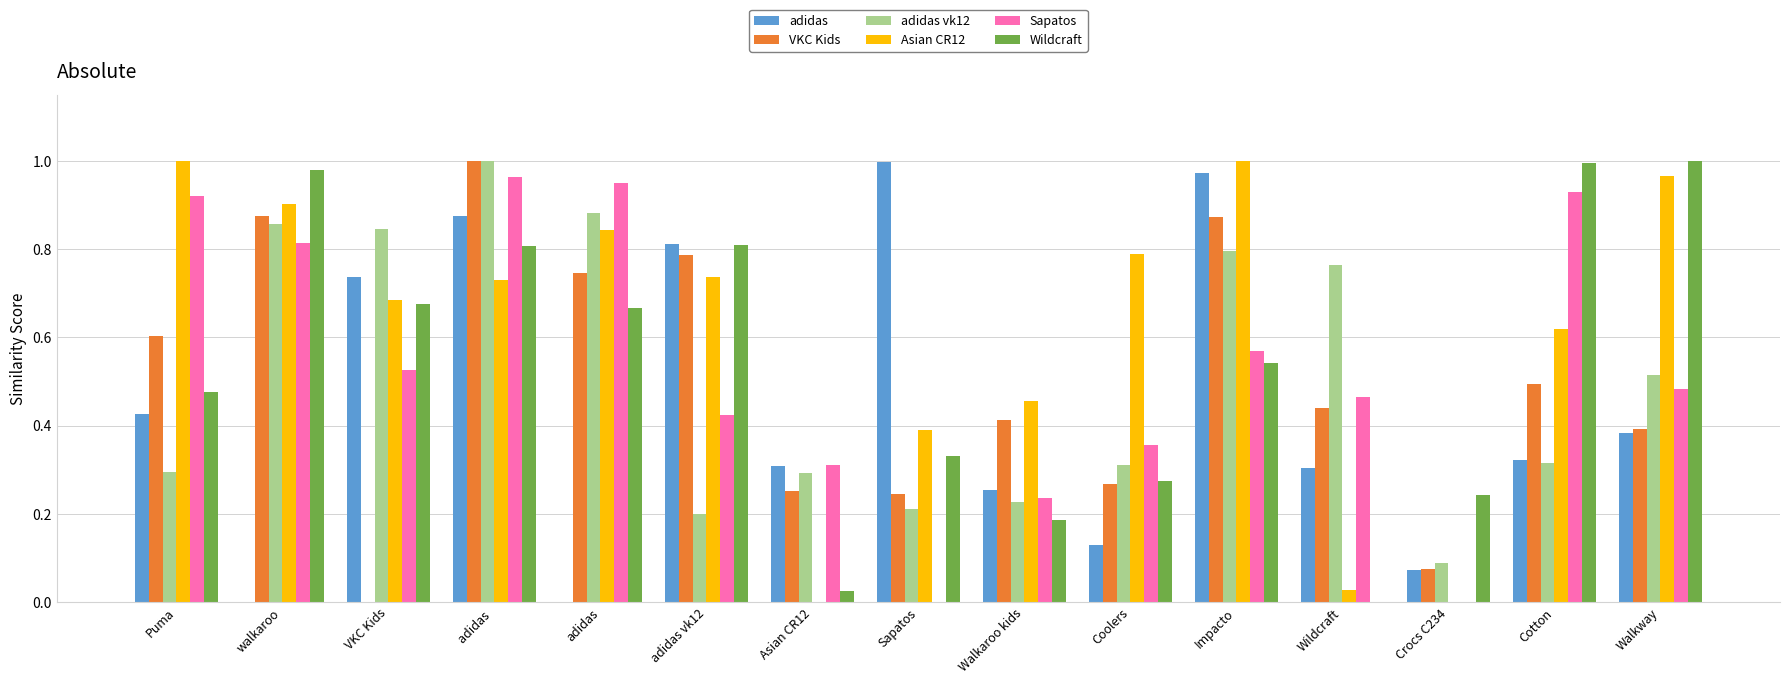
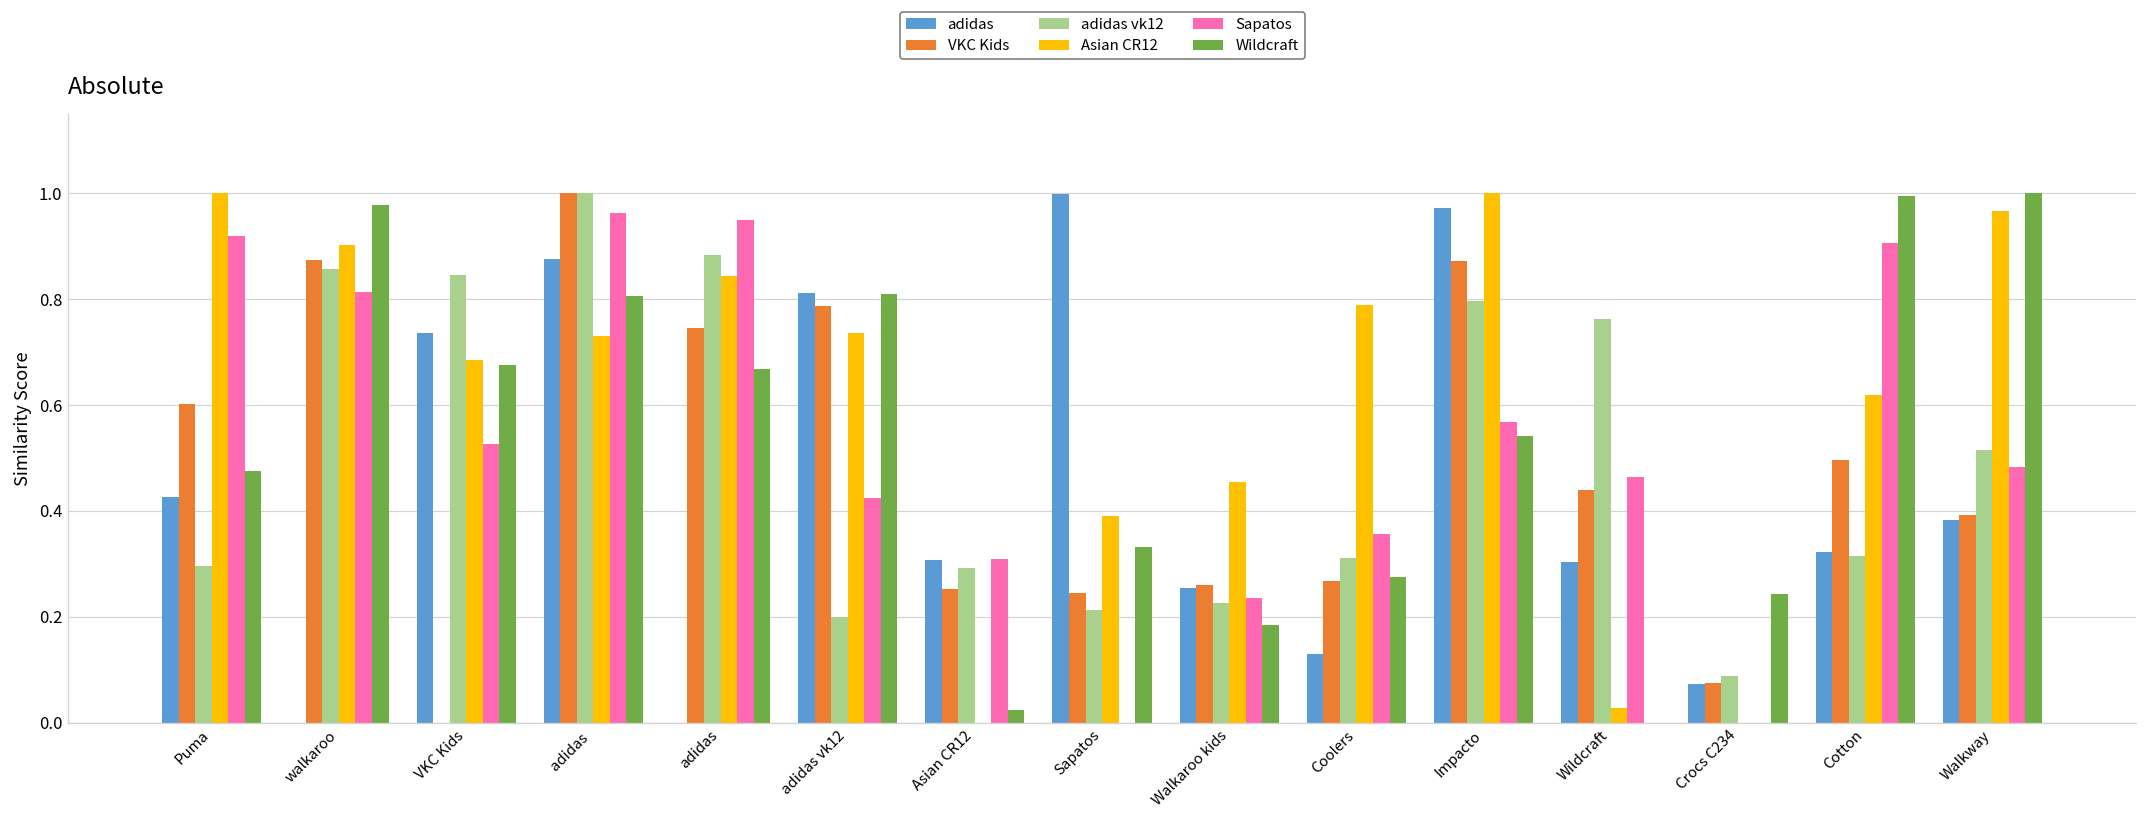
  {
    "adidas": {
      "Puma": 0.43,
      "walkaroo": 0.00,
      "VKC Kids": 0.74,
      "adidas vk12": 0.81,
      "Asian CR12": 0.31,
      "Sapatos": 1.00,
      "Walkaroo kids": 0.25,
      "Coolers": 0.13,
      "Impacto": 0.97,
      "Wildcraft": 0.30,
      "Crocs C234": 0.07,
      "Cotton": 0.32,
      "Walkway": 0.38
    },
    "VKC Kids": {
      "Puma": 0.60,
      "walkaroo": 0.87,
      "VKC Kids": 0.00,
      "adidas vk12": 0.79,
      "Asian CR12": 0.25,
      "Sapatos": 0.24,
-     "Walkaroo kids": 0.41,
+     "Walkaroo kids": 0.26,
      "Coolers": 0.27,
      "Impacto": 0.87,
      "Wildcraft": 0.44,
      "Crocs C234": 0.07,
      "Cotton": 0.50,
      "Walkway": 0.39
    },
    "adidas vk12": {
      "Puma": 0.30,
      "walkaroo": 0.86,
      "VKC Kids": 0.85,
      "adidas vk12": 0.20,
      "Asian CR12": 0.29,
      "Sapatos": 0.21,
      "Walkaroo kids": 0.23,
      "Coolers": 0.31,
      "Impacto": 0.80,
      "Wildcraft": 0.76,
      "Crocs C234": 0.09,
      "Cotton": 0.32,
      "Walkway": 0.51
    },
    "Asian CR12": {
      "Puma": 1.00,
      "walkaroo": 0.90,
      "VKC Kids": 0.68,
      "adidas vk12": 0.74,
      "Asian CR12": 0.00,
      "Sapatos": 0.39,
      "Walkaroo kids": 0.45,
      "Coolers": 0.79,
      "Impacto": 1.00,
      "Wildcraft": 0.03,
      "Crocs C234": 0.00,
      "Cotton": 0.62,
      "Walkway": 0.97
    },
    "Sapatos": {
      "Puma": 0.92,
      "walkaroo": 0.81,
      "VKC Kids": 0.53,
      "adidas vk12": 0.42,
      "Asian CR12": 0.31,
      "Sapatos": 0.00,
      "Walkaroo kids": 0.24,
      "Coolers": 0.36,
      "Impacto": 0.57,
      "Wildcraft": 0.46,
      "Crocs C234": 0.00,
-     "Cotton": 0.93,
+     "Cotton": 0.91,
      "Walkway": 0.48
    },
    "Wildcraft": {
      "Puma": 0.48,
      "walkaroo": 0.98,
      "VKC Kids": 0.68,
      "adidas vk12": 0.81,
      "Asian CR12": 0.02,
      "Sapatos": 0.33,
      "Walkaroo kids": 0.19,
      "Coolers": 0.28,
      "Impacto": 0.54,
      "Wildcraft": 0.00,
      "Crocs C234": 0.24,
      "Cotton": 1.00,
      "Walkway": 1.00
    }
  }
